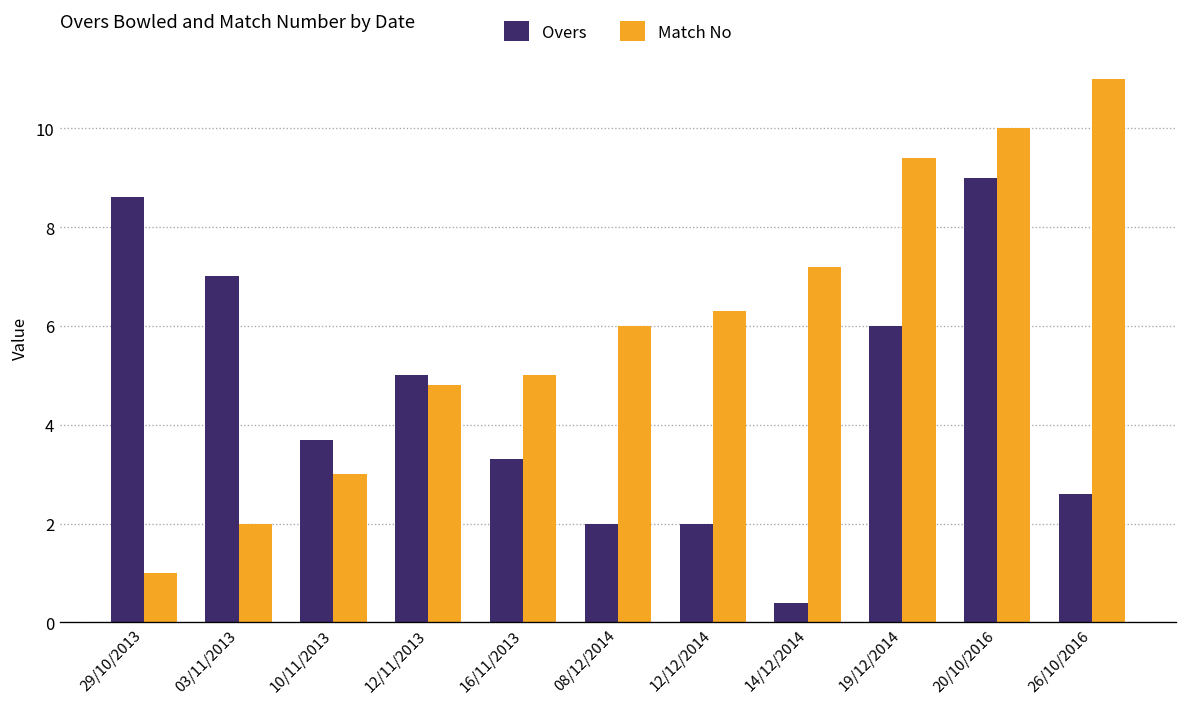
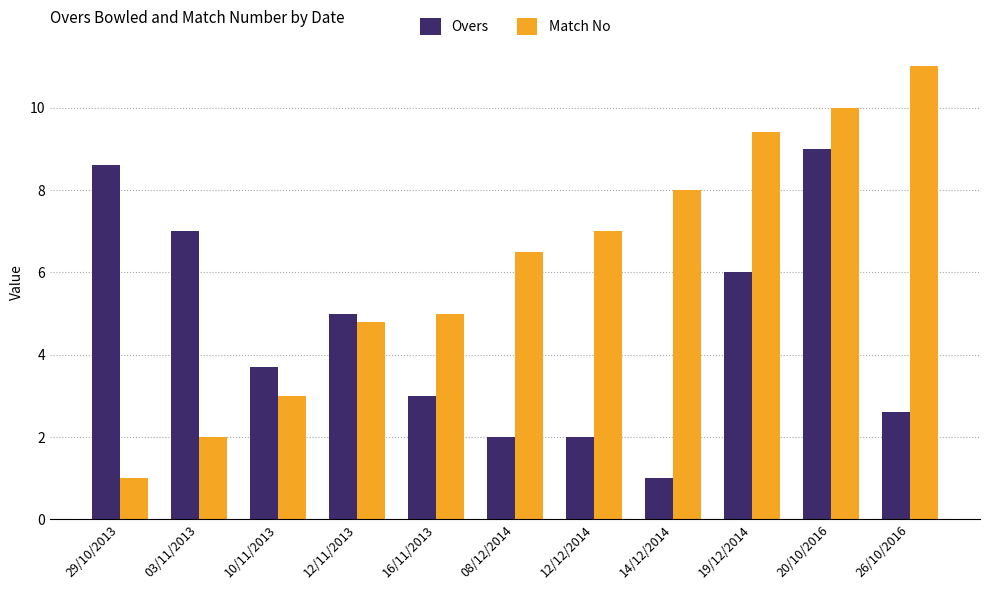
  {
    "Overs": {
      "29/10/2013": 8.6,
      "03/11/2013": 7.0,
      "10/11/2013": 3.7,
      "12/11/2013": 5.0,
-     "16/11/2013": 3.3,
+     "16/11/2013": 3.0,
      "08/12/2014": 2.0,
      "12/12/2014": 2.0,
-     "14/12/2014": 0.4,
+     "14/12/2014": 1.0,
      "19/12/2014": 6.0,
      "20/10/2016": 9.0,
      "26/10/2016": 2.6
    },
    "Match No": {
      "29/10/2013": 1.0,
      "03/11/2013": 2.0,
      "10/11/2013": 3.0,
      "12/11/2013": 4.8,
      "16/11/2013": 5.0,
-     "08/12/2014": 6.0,
-     "12/12/2014": 6.3,
-     "14/12/2014": 7.2,
+     "08/12/2014": 6.5,
+     "12/12/2014": 7.0,
+     "14/12/2014": 8.0,
      "19/12/2014": 9.4,
      "20/10/2016": 10.0,
      "26/10/2016": 11.0
    }
  }
